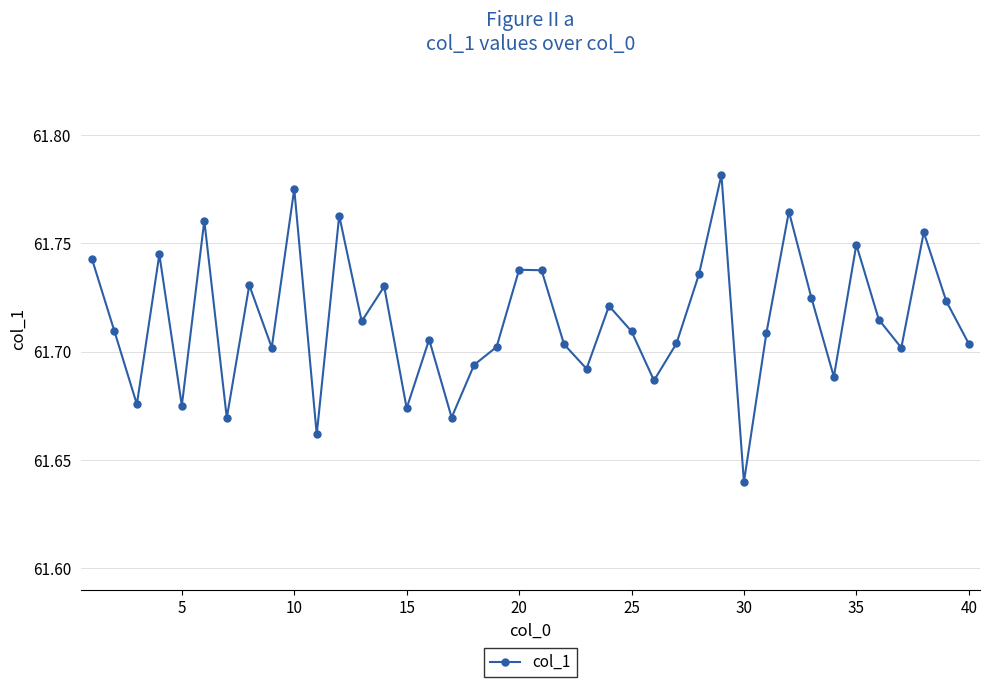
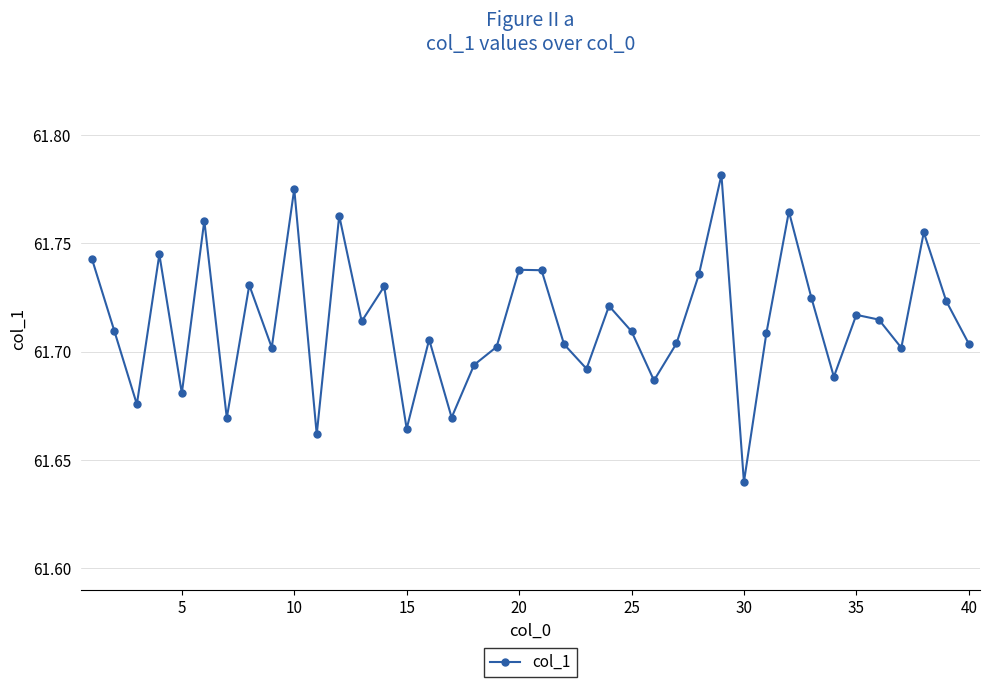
  {
-   "5": 61.675,
+   "5": 61.681,
    "10": 61.775,
-   "15": 61.674,
+   "15": 61.664,
    "20": 61.738,
    "25": 61.709,
    "30": 61.640,
-   "35": 61.749,
+   "35": 61.717,
    "40": 61.704
  }
